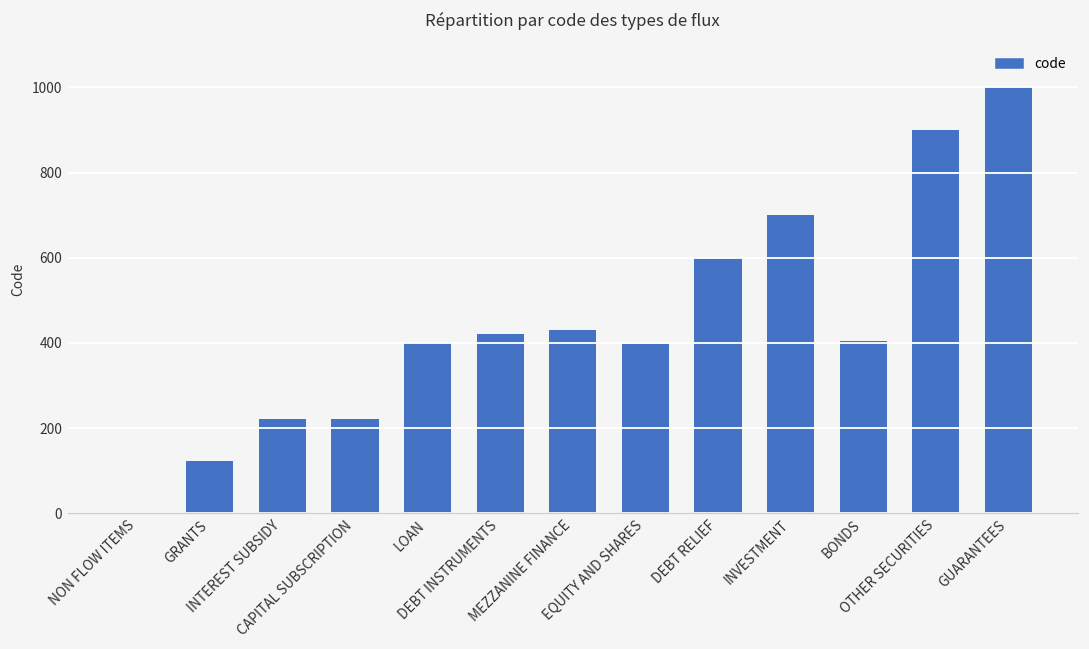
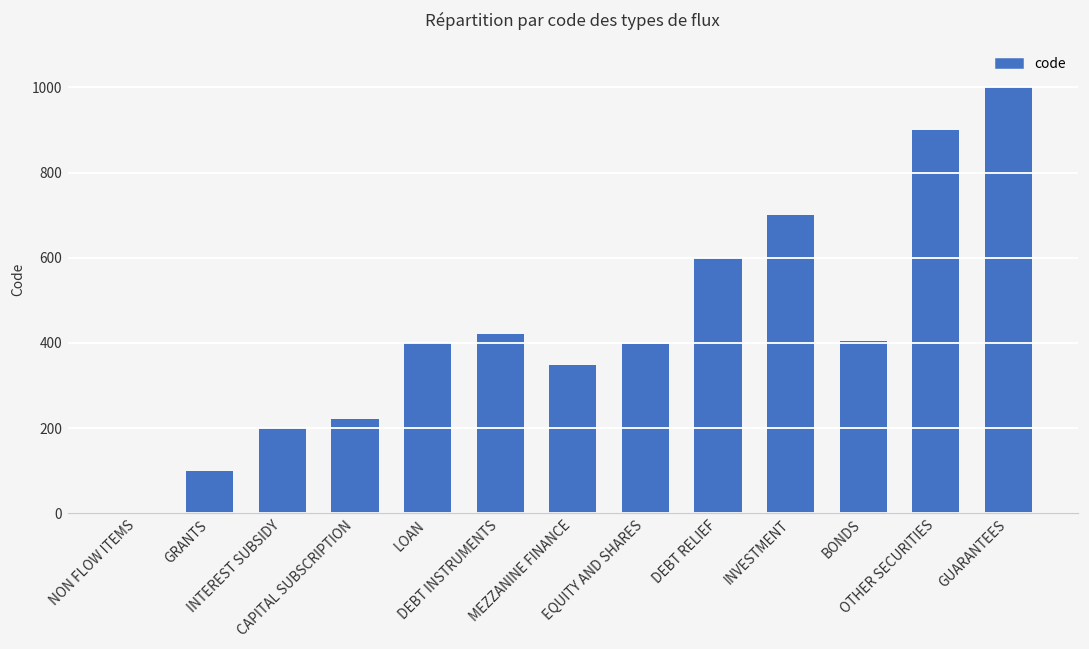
  {
    "NON FLOW ITEMS": 0,
-   "GRANTS": 120,
-   "INTEREST SUBSIDY": 220,
+   "GRANTS": 100,
+   "INTEREST SUBSIDY": 200,
    "CAPITAL SUBSCRIPTION": 220,
    "LOAN": 400,
    "DEBT INSTRUMENTS": 420,
-   "MEZZANINE FINANCE": 430,
+   "MEZZANINE FINANCE": 350,
    "EQUITY AND SHARES": 400,
    "DEBT RELIEF": 600,
    "INVESTMENT": 700,
    "BONDS": 400,
    "OTHER SECURITIES": 900,
    "GUARANTEES": 1000
  }
